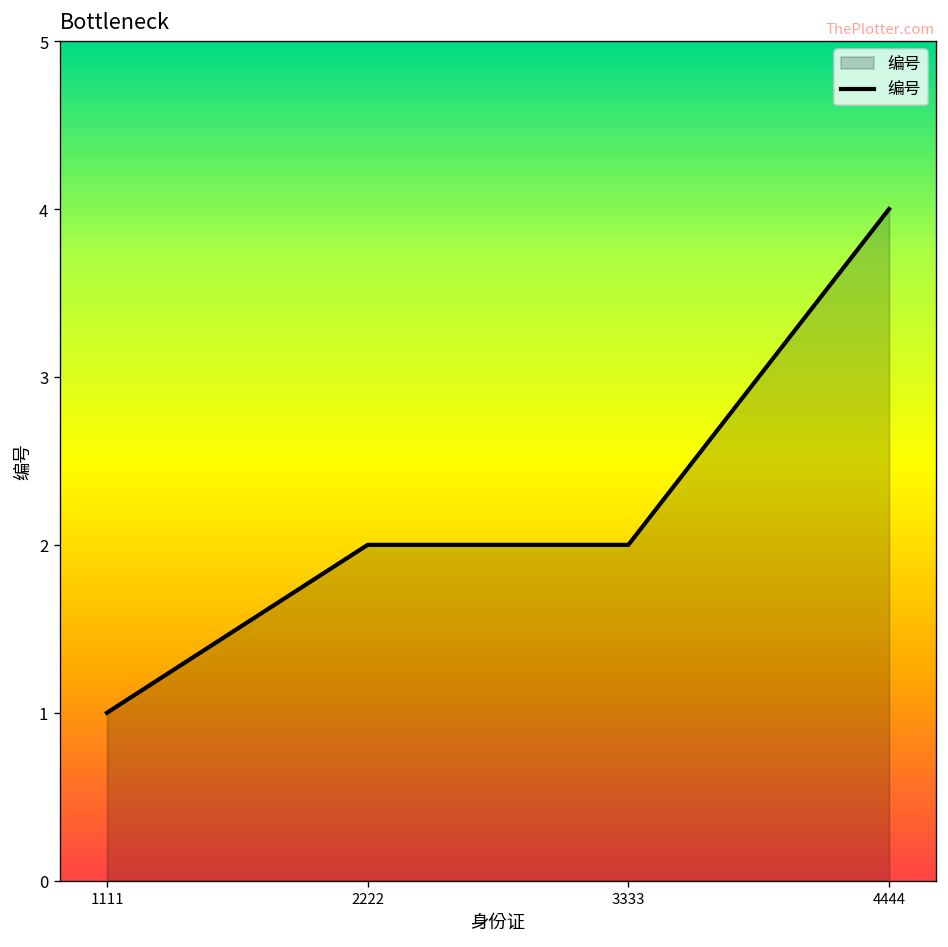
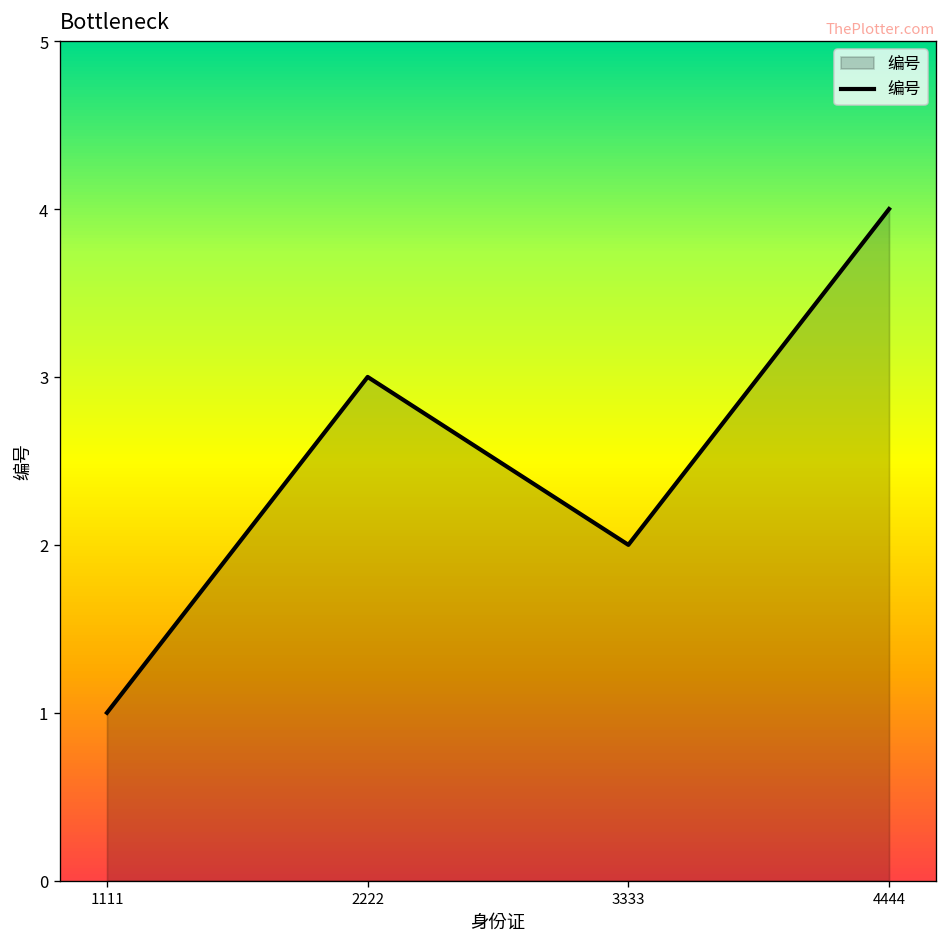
  {
    "1111": 1,
-   "2222": 2,
+   "2222": 3,
    "3333": 2,
    "4444": 4
  }
